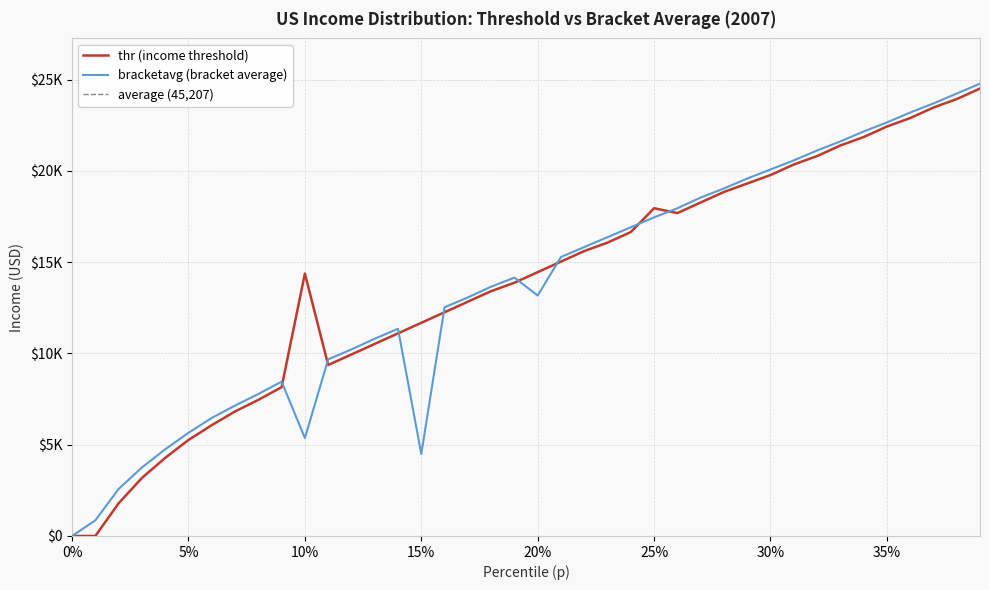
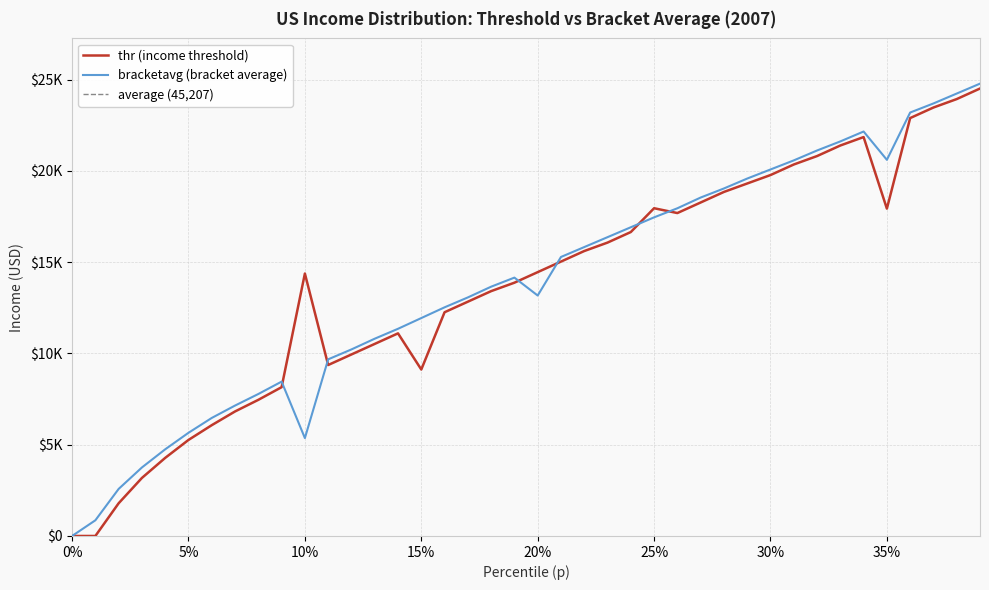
  {
    "thr (income threshold)": {
      "5%": "$5300",
      "10%": "$14400",
-     "15%": "$11700",
+     "15%": "$9100",
      "20%": "$14400",
      "25%": "$17900",
      "30%": "$19800",
-     "35%": "$22400"
+     "35%": "$17900"
    },
    "bracketavg (bracket average)": {
      "5%": "$5700",
      "10%": "$5400",
-     "15%": "$4500",
+     "15%": "$11900",
      "20%": "$13200",
      "25%": "$17500",
      "30%": "$20100",
-     "35%": "$22600"
+     "35%": "$20600"
    }
  }
